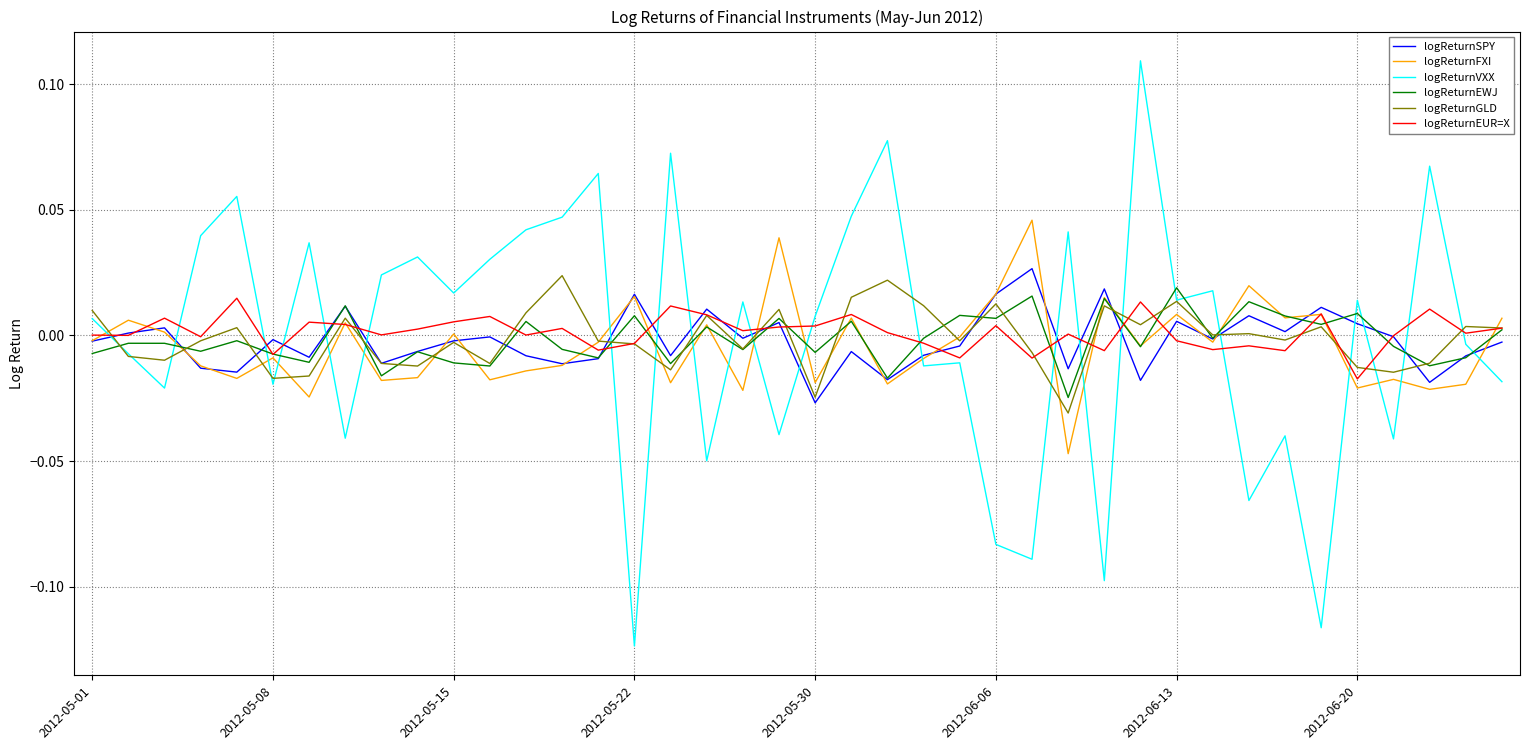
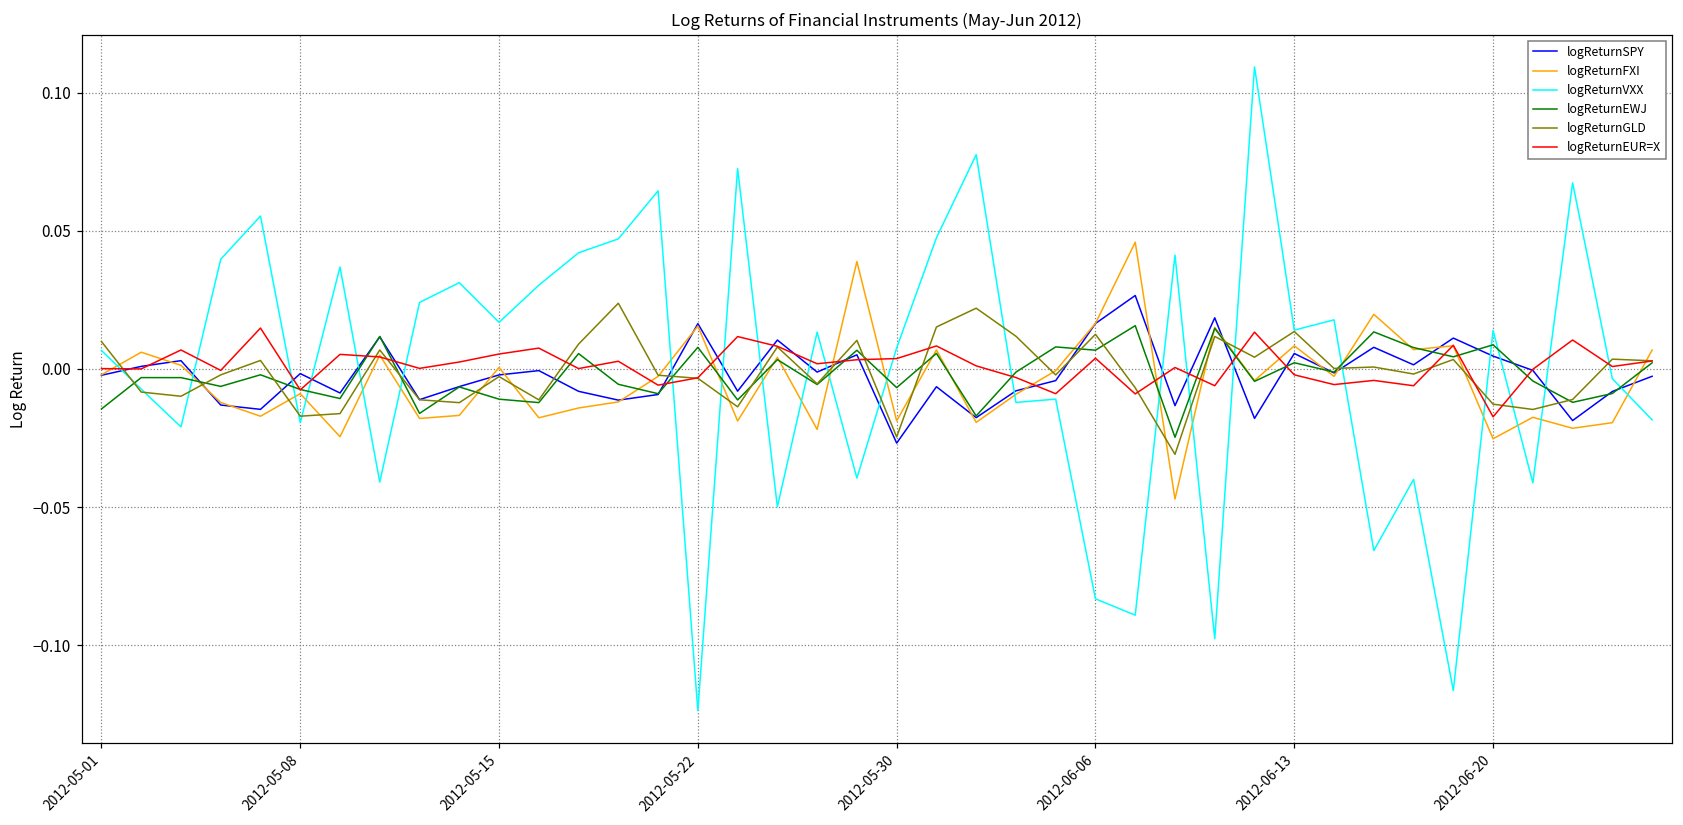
  {
    "logReturnSPY": {
      "2012-05-08": -0.002,
      "2012-05-30": -0.027,
      "2012-06-13": 0.006,
      "2012-06-20": 0.005
    },
    "logReturnFXI": {
      "2012-05-08": -0.009,
      "2012-05-15": 0.001,
      "2012-05-30": -0.019,
      "2012-06-13": 0.008,
-     "2012-06-20": -0.021
+     "2012-06-20": -0.025
    },
    "logReturnVXX": {
      "2012-05-01": 0.007,
      "2012-05-08": -0.019,
      "2012-05-15": 0.017,
      "2012-05-22": -0.124,
      "2012-05-30": 0.008,
      "2012-06-06": -0.083,
      "2012-06-20": 0.014
    },
    "logReturnEWJ": {
-     "2012-05-01": -0.007,
+     "2012-05-01": -0.014,
      "2012-05-15": -0.011,
      "2012-05-22": 0.008,
      "2012-05-30": -0.007,
      "2012-06-06": 0.007,
-     "2012-06-13": 0.019,
+     "2012-06-13": 0.002,
      "2012-06-20": 0.009
    },
    "logReturnGLD": {
      "2012-05-01": 0.010,
      "2012-05-08": -0.017,
      "2012-05-30": -0.025,
      "2012-06-06": 0.013,
      "2012-06-20": -0.013
    },
    "logReturnEUR=X": {
      "2012-05-01": 0.000,
      "2012-05-15": 0.005,
      "2012-05-30": 0.004,
      "2012-06-06": 0.004,
      "2012-06-13": -0.002,
      "2012-06-20": -0.017
    }
  }
